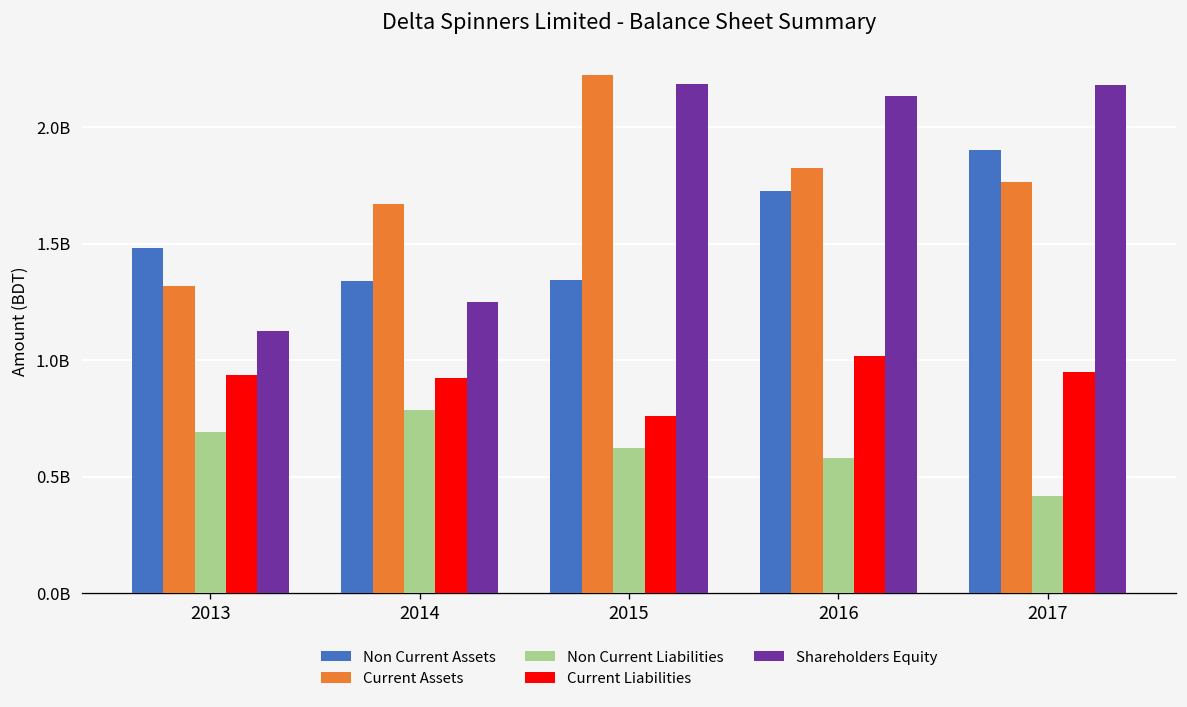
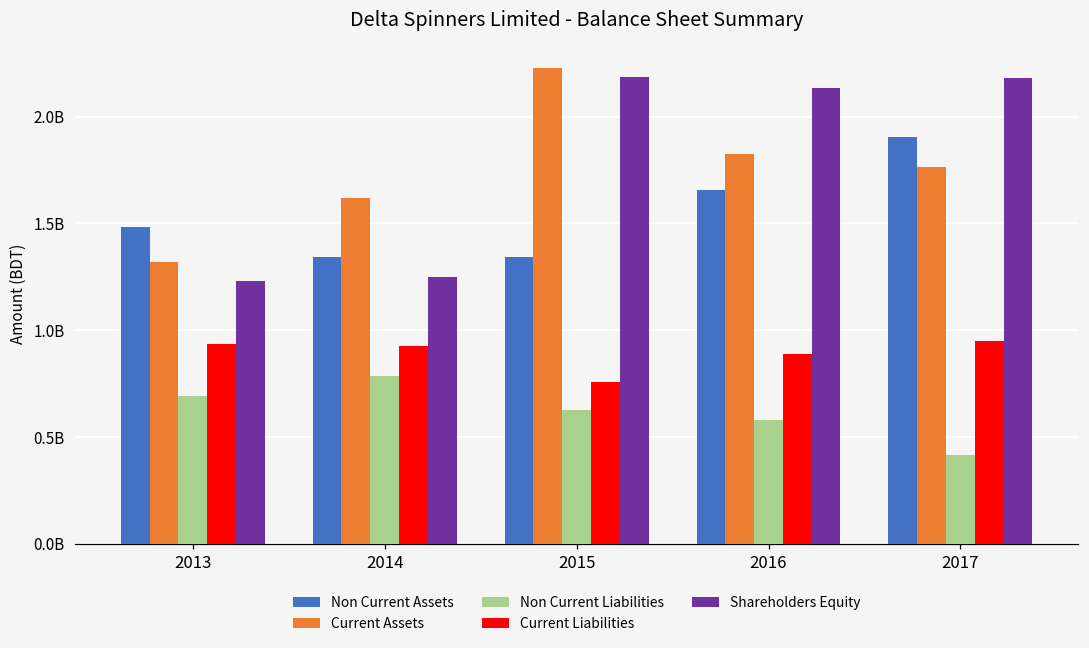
  {
    "Non Current Assets": {
      "2013": 1480000000,
      "2014": 1340000000,
      "2015": 1340000000,
-     "2016": 1730000000,
+     "2016": 1660000000,
      "2017": 1900000000
    },
    "Current Assets": {
      "2013": 1320000000,
-     "2014": 1670000000,
+     "2014": 1620000000,
      "2015": 2230000000,
      "2016": 1820000000,
      "2017": 1760000000
    },
    "Non Current Liabilities": {
      "2013": 690000000,
      "2014": 790000000,
      "2015": 630000000,
      "2016": 580000000,
      "2017": 420000000
    },
    "Current Liabilities": {
      "2013": 940000000,
      "2014": 920000000,
      "2015": 760000000,
-     "2016": 1020000000,
+     "2016": 890000000,
      "2017": 950000000
    },
    "Shareholders Equity": {
-     "2013": 1130000000,
+     "2013": 1230000000,
      "2014": 1250000000,
      "2015": 2190000000,
      "2016": 2130000000,
      "2017": 2180000000
    }
  }
